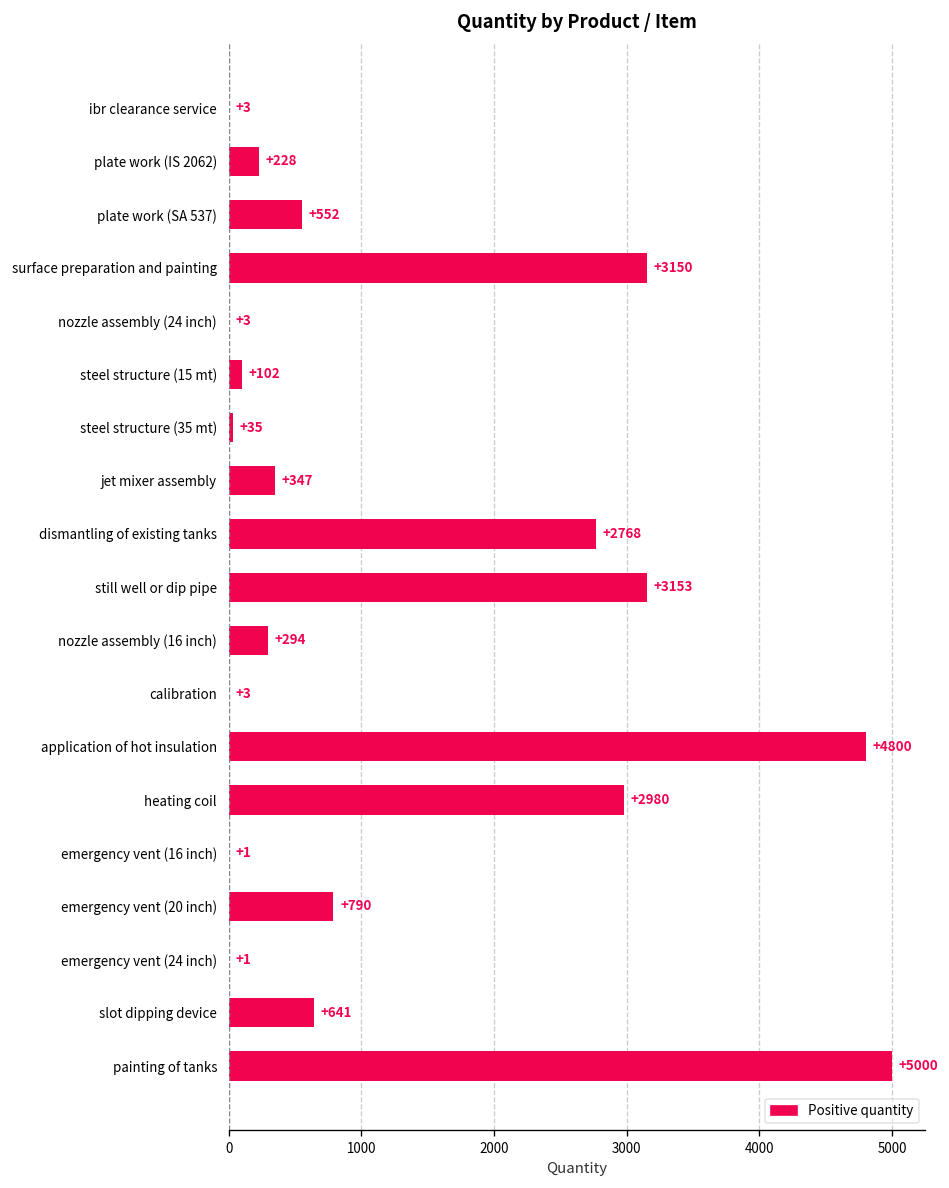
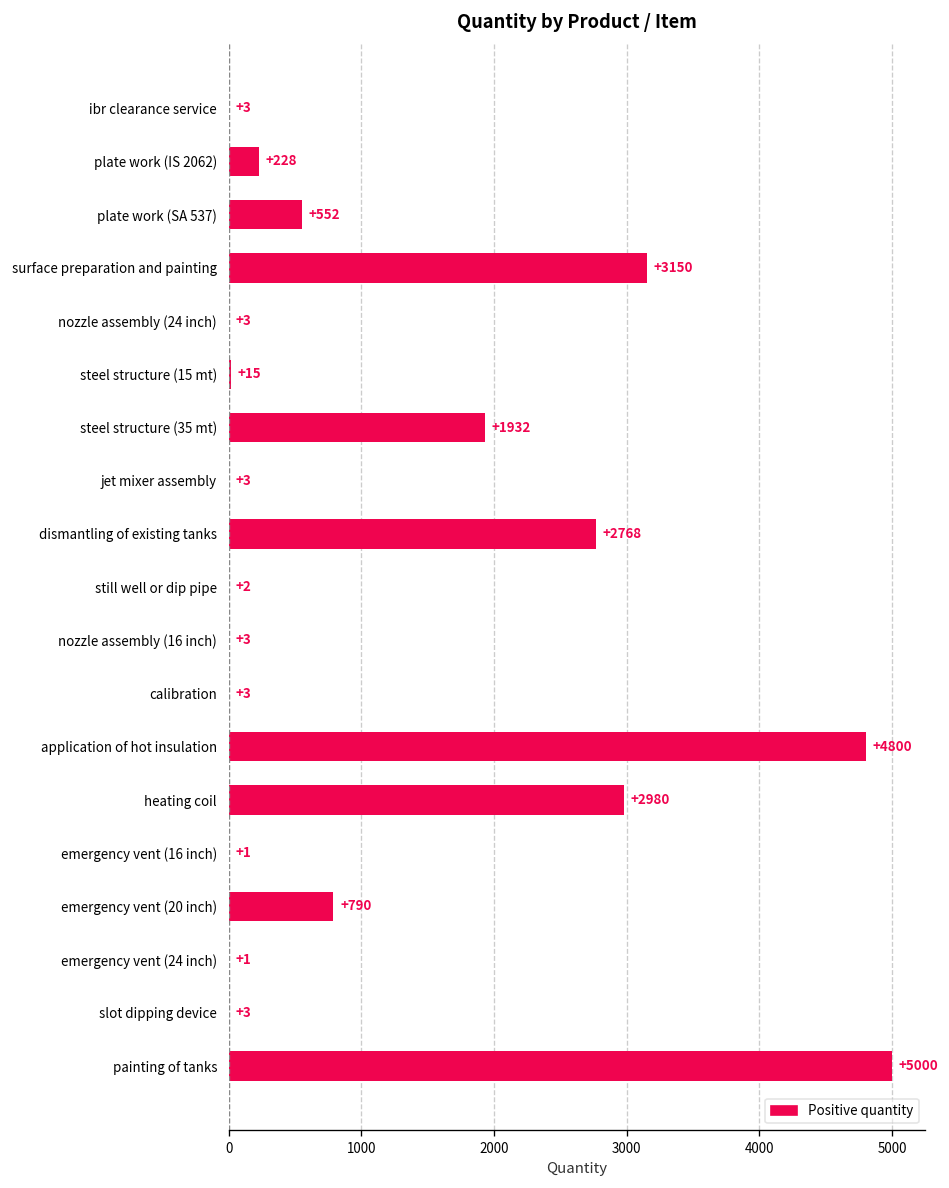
  {
    "ibr clearance service": "+3",
    "plate work (IS 2062)": "+228",
    "plate work (SA 537)": "+552",
    "surface preparation and painting": "+3150",
    "nozzle assembly (24 inch)": "+3",
-   "steel structure (15 mt)": "+102",
-   "steel structure (35 mt)": "+35",
-   "jet mixer assembly": "+347",
+   "steel structure (15 mt)": "+15",
+   "steel structure (35 mt)": "+1932",
+   "jet mixer assembly": "+3",
    "dismantling of existing tanks": "+2768",
-   "still well or dip pipe": "+3153",
-   "nozzle assembly (16 inch)": "+294",
+   "still well or dip pipe": "+2",
+   "nozzle assembly (16 inch)": "+3",
    "calibration": "+3",
    "application of hot insulation": "+4800",
    "heating coil": "+2980",
    "emergency vent (16 inch)": "+1",
    "emergency vent (20 inch)": "+790",
    "emergency vent (24 inch)": "+1",
-   "slot dipping device": "+641",
+   "slot dipping device": "+3",
    "painting of tanks": "+5000"
  }
